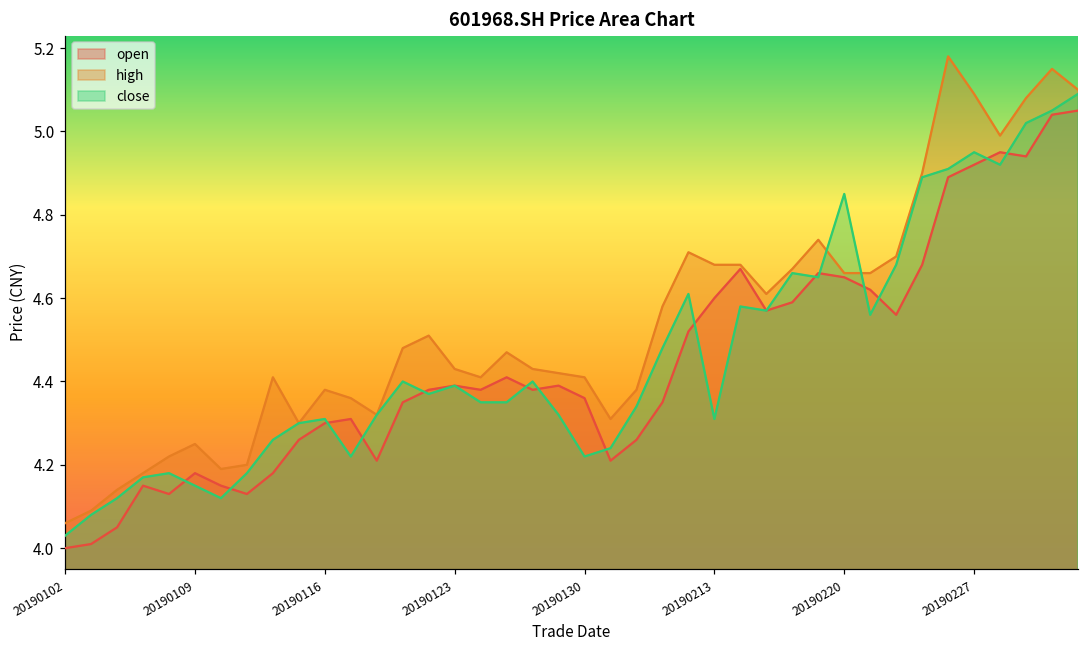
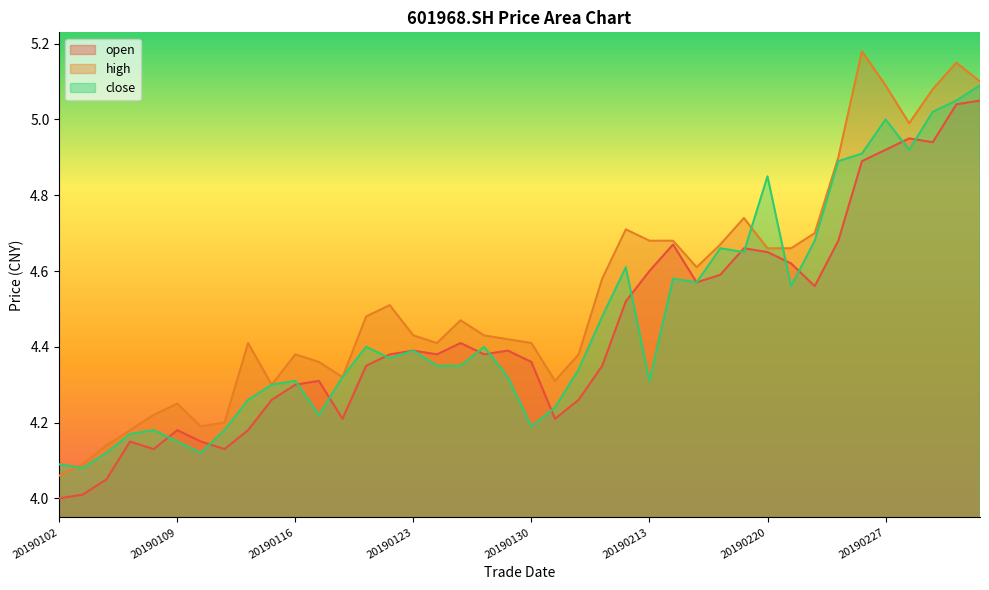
  {
    "close": {
-     "20190102": 4.03,
+     "20190102": 4.09,
      "20190109": 4.15,
      "20190116": 4.31,
-     "20190130": 4.22,
+     "20190130": 4.19,
      "20190213": 4.31,
      "20190220": 4.85,
-     "20190227": 4.95
+     "20190227": 5.00
    }
  }
